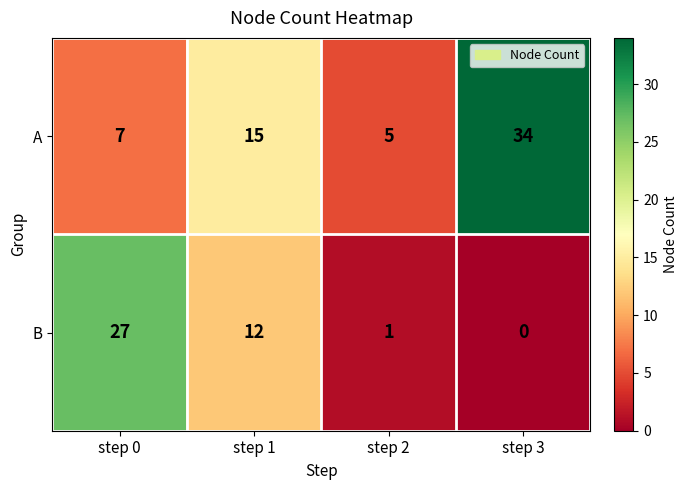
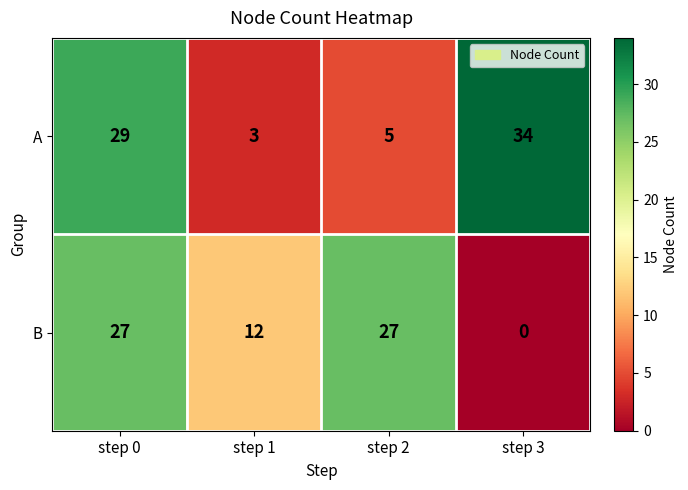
  {
    "A": {
-     "step 0": 7,
-     "step 1": 15,
+     "step 0": 29,
+     "step 1": 3,
      "step 2": 5,
      "step 3": 34
    },
    "B": {
      "step 0": 27,
      "step 1": 12,
-     "step 2": 1,
+     "step 2": 27,
      "step 3": 0
    }
  }
